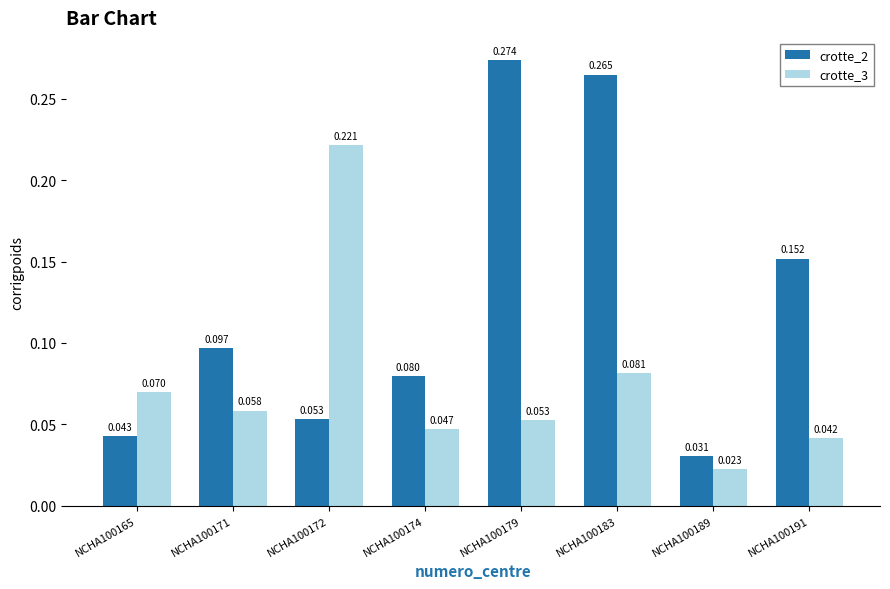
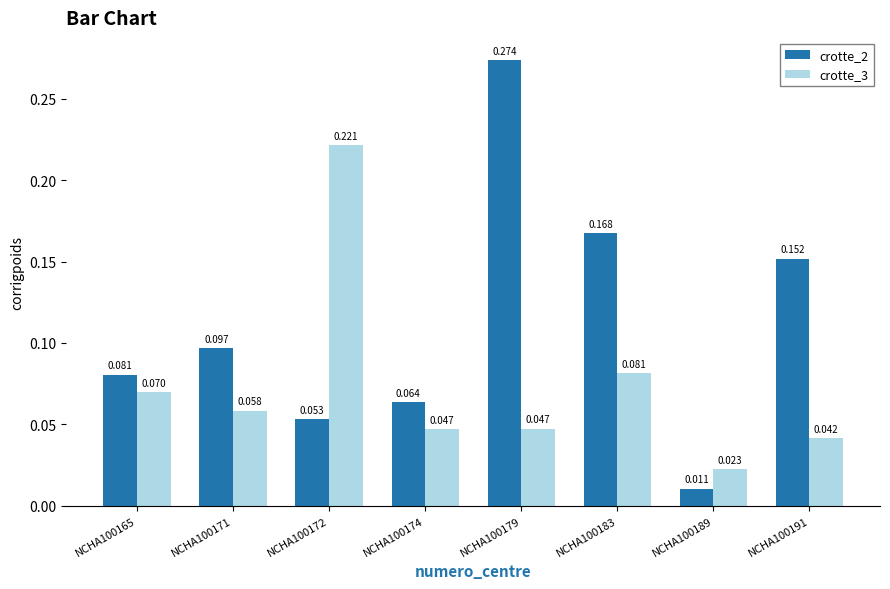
  {
    "crotte_2": {
-     "NCHA100165": 0.043,
+     "NCHA100165": 0.081,
      "NCHA100171": 0.097,
      "NCHA100172": 0.053,
-     "NCHA100174": 0.080,
+     "NCHA100174": 0.064,
      "NCHA100179": 0.274,
-     "NCHA100183": 0.265,
-     "NCHA100189": 0.031,
+     "NCHA100183": 0.168,
+     "NCHA100189": 0.011,
      "NCHA100191": 0.152
    },
    "crotte_3": {
      "NCHA100165": 0.070,
      "NCHA100171": 0.058,
      "NCHA100172": 0.221,
      "NCHA100174": 0.047,
-     "NCHA100179": 0.053,
+     "NCHA100179": 0.047,
      "NCHA100183": 0.081,
      "NCHA100189": 0.023,
      "NCHA100191": 0.042
    }
  }
